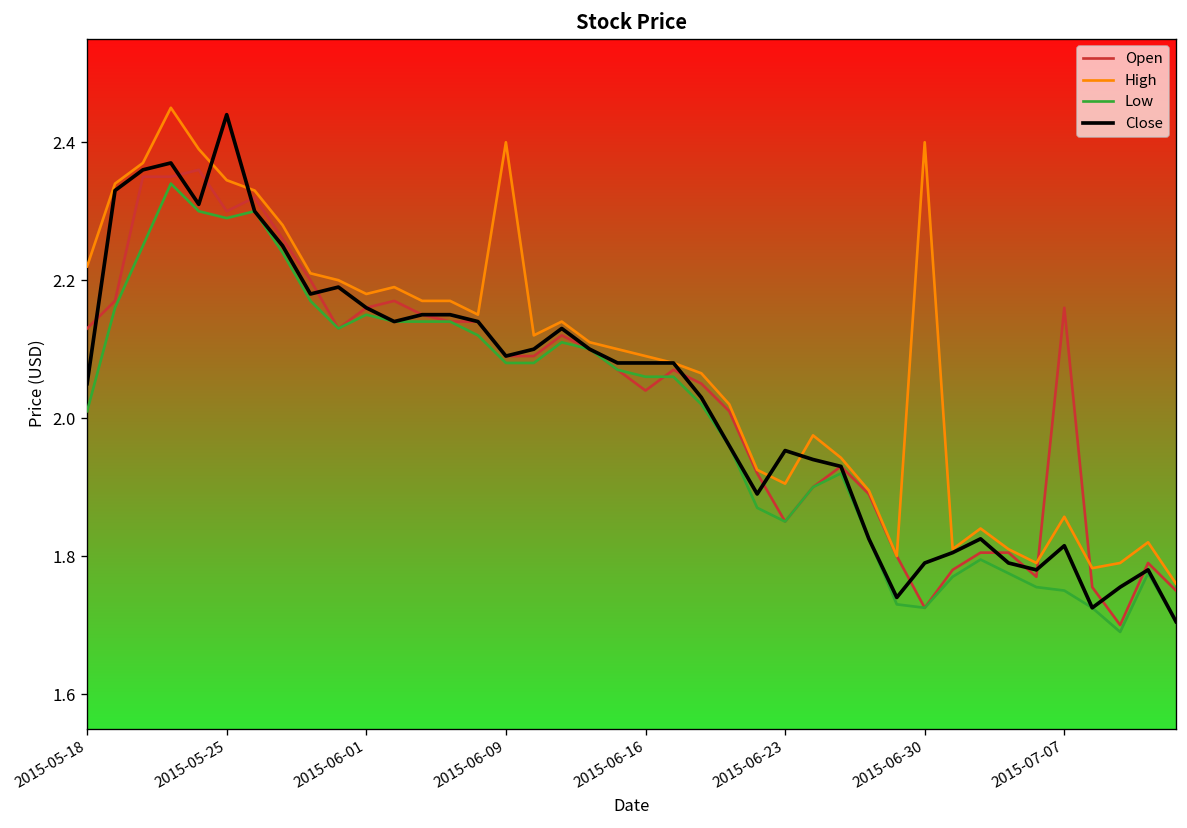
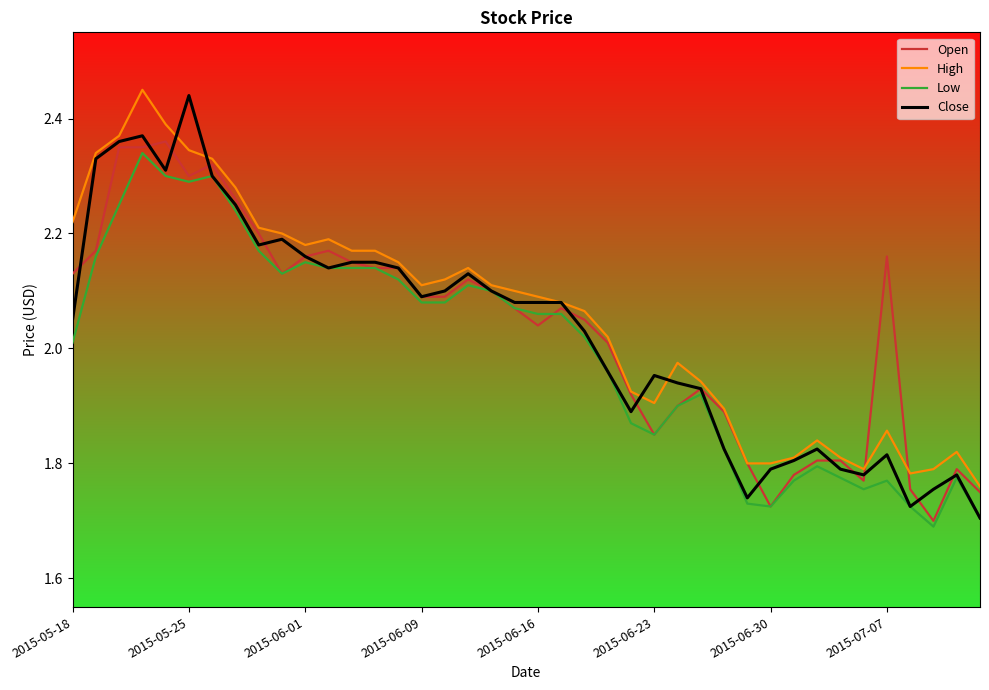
  {
    "Open": {
      "2015-05-18": 2.13,
      "2015-05-25": 2.30,
      "2015-06-16": 2.04,
      "2015-07-07": 2.16
    },
    "High": {
      "2015-05-18": 2.22,
      "2015-05-25": 2.35,
      "2015-06-01": 2.18,
-     "2015-06-09": 2.40,
+     "2015-06-09": 2.11,
      "2015-06-16": 2.09,
      "2015-06-23": 1.91,
-     "2015-06-30": 2.4,
+     "2015-06-30": 1.8,
      "2015-07-07": 1.86
    },
    "Low": {
      "2015-05-18": 2.01,
      "2015-05-25": 2.29,
      "2015-06-01": 2.15,
      "2015-06-09": 2.08,
      "2015-06-16": 2.06,
-     "2015-07-07": 1.75
+     "2015-07-07": 1.77
    },
    "Close": {
      "2015-05-18": 2.05,
      "2015-05-25": 2.44,
      "2015-06-16": 2.08,
      "2015-06-23": 1.95,
      "2015-06-30": 1.79,
      "2015-07-07": 1.82
    }
  }
